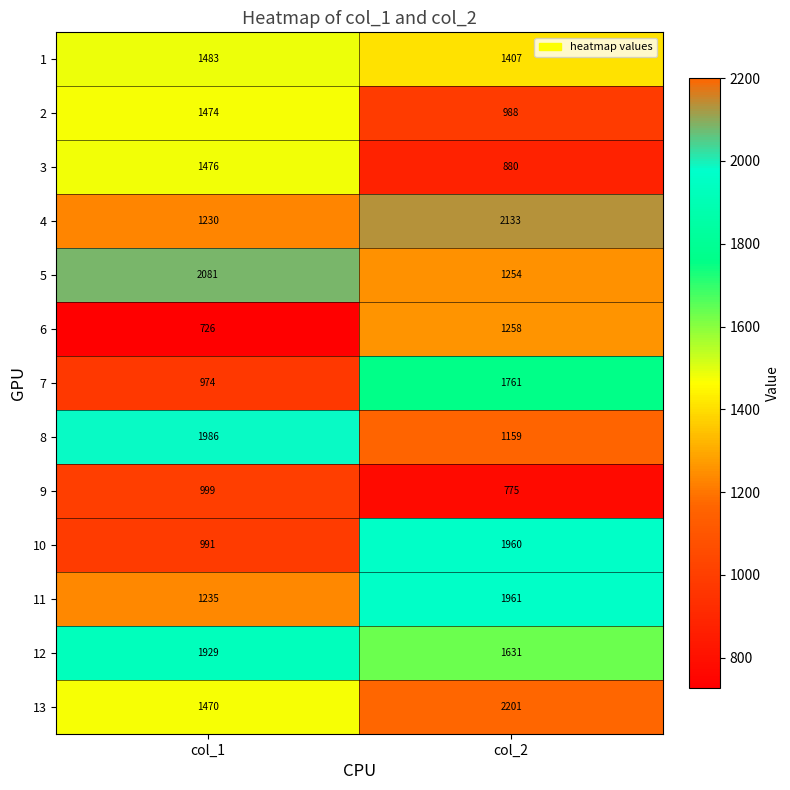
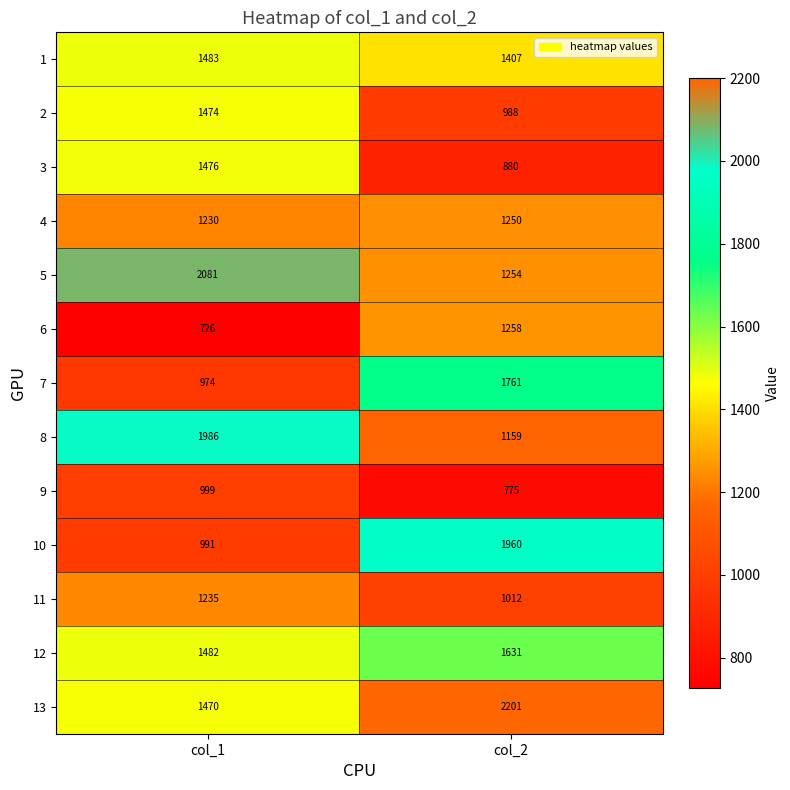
  {
    "1": {
      "col_1": 1483,
      "col_2": 1407
    },
    "2": {
      "col_1": 1474,
      "col_2": 988
    },
    "3": {
      "col_1": 1476,
      "col_2": 880
    },
    "4": {
      "col_1": 1230,
-     "col_2": 2133
+     "col_2": 1250
    },
    "5": {
      "col_1": 2081,
      "col_2": 1254
    },
    "6": {
      "col_1": 726,
      "col_2": 1258
    },
    "7": {
      "col_1": 974,
      "col_2": 1761
    },
    "8": {
      "col_1": 1986,
      "col_2": 1159
    },
    "9": {
      "col_1": 999,
      "col_2": 775
    },
    "10": {
      "col_1": 991,
      "col_2": 1960
    },
    "11": {
      "col_1": 1235,
-     "col_2": 1961
+     "col_2": 1012
    },
    "12": {
-     "col_1": 1929,
+     "col_1": 1482,
      "col_2": 1631
    },
    "13": {
      "col_1": 1470,
      "col_2": 2201
    }
  }
